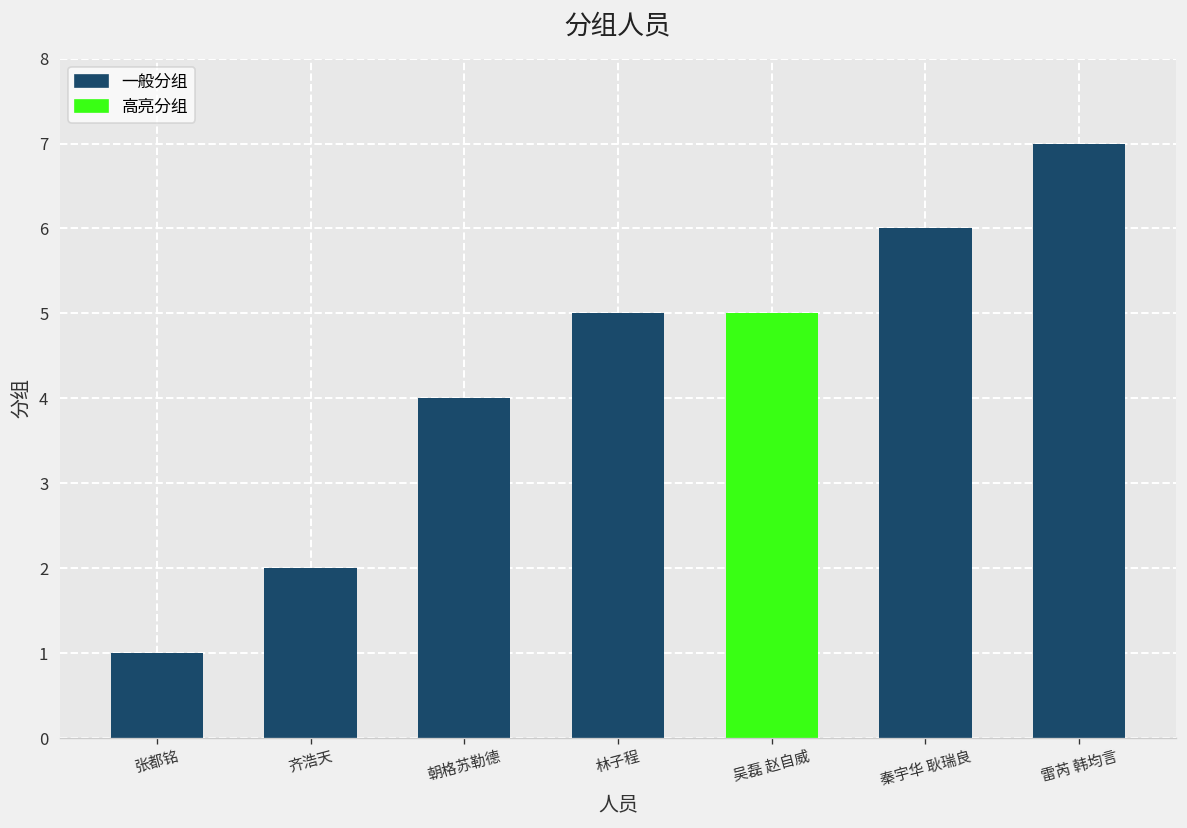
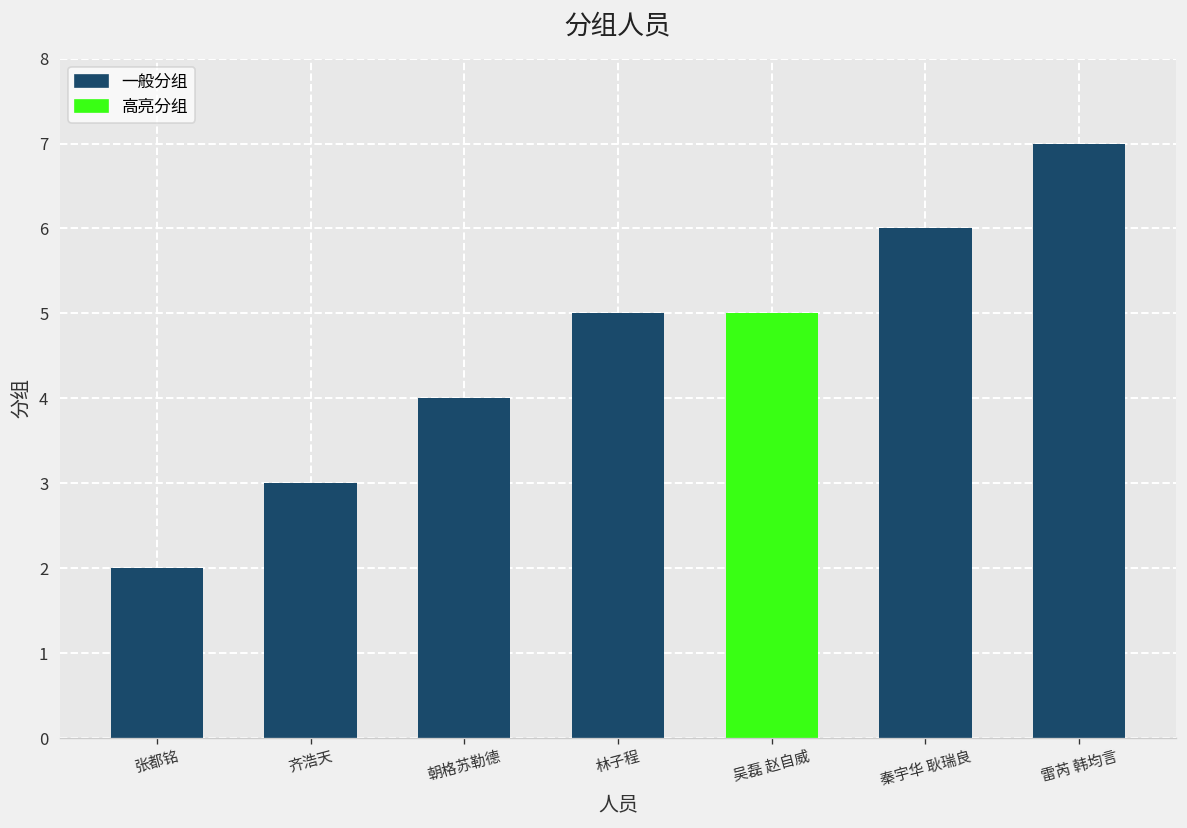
  {
-   "张都铭": 1,
-   "齐浩天": 2,
+   "张都铭": 2,
+   "齐浩天": 3,
    "朝格苏勒德": 4,
    "林子程": 5,
    "吴磊 赵自威": 5,
    "秦宇华 耿瑞良": 6,
    "雷芮 韩均言": 7
  }
